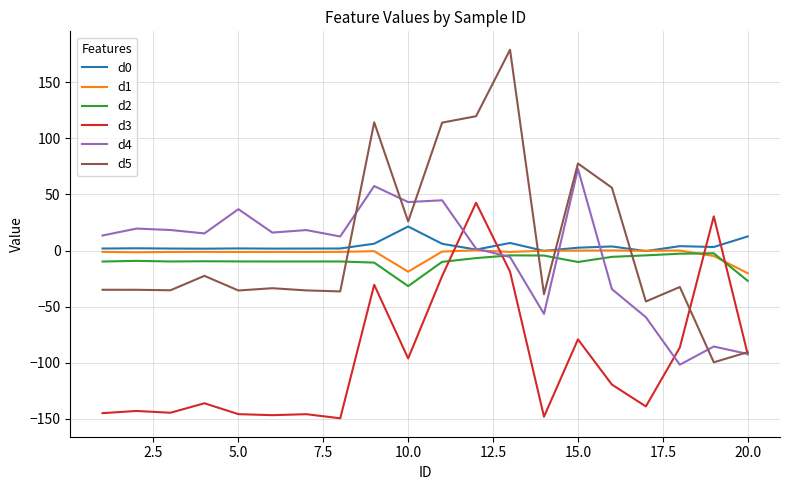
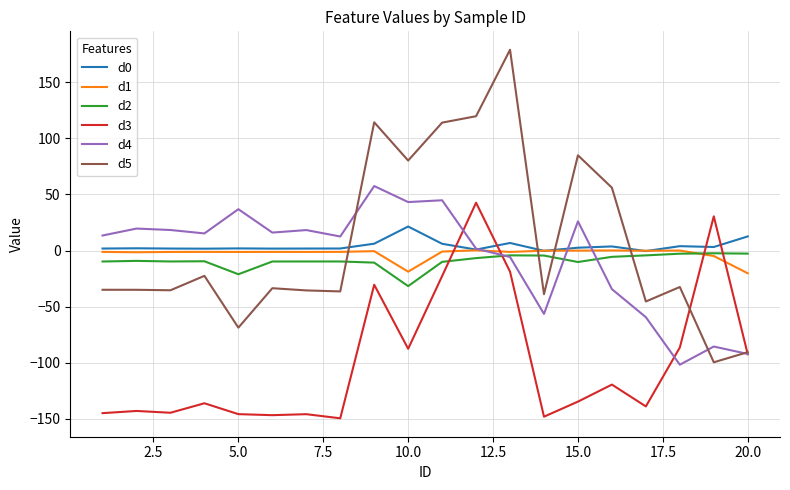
  {
    "d0": {
      "5.0": 2,
      "10.0": 21,
      "15.0": 3,
      "20.0": 13
    },
    "d1": {
      "5.0": -1,
      "10.0": -19,
      "15.0": 0,
      "20.0": -20
    },
    "d2": {
-     "5.0": -10,
+     "5.0": -21,
      "10.0": -32,
      "15.0": -10,
-     "20.0": -27
+     "20.0": -3
    },
    "d3": {
      "5.0": -146,
-     "10.0": -96,
-     "15.0": -79
+     "10.0": -88,
+     "15.0": -135
    },
    "d4": {
      "5.0": 37,
      "10.0": 43,
-     "15.0": 73
+     "15.0": 26
    },
    "d5": {
-     "5.0": -36,
-     "10.0": 26,
-     "15.0": 78
+     "5.0": -69,
+     "10.0": 80,
+     "15.0": 85
    }
  }
